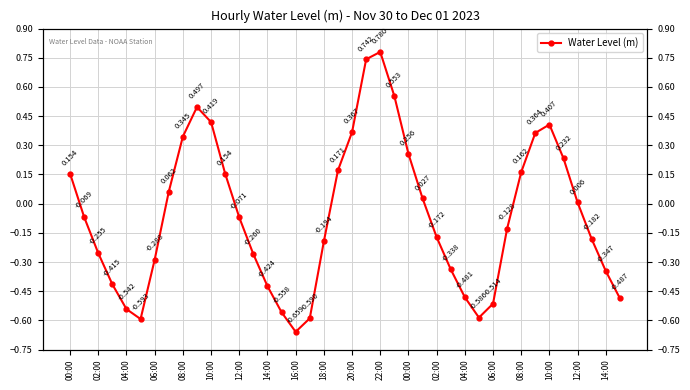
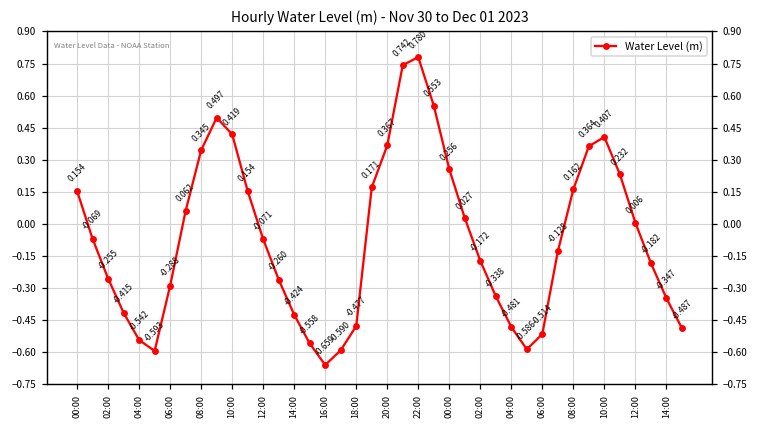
  {
    "16:00": -0.659,
-   "18:00": -0.194,
+   "18:00": -0.477,
    "20:00": 0.367
  }
